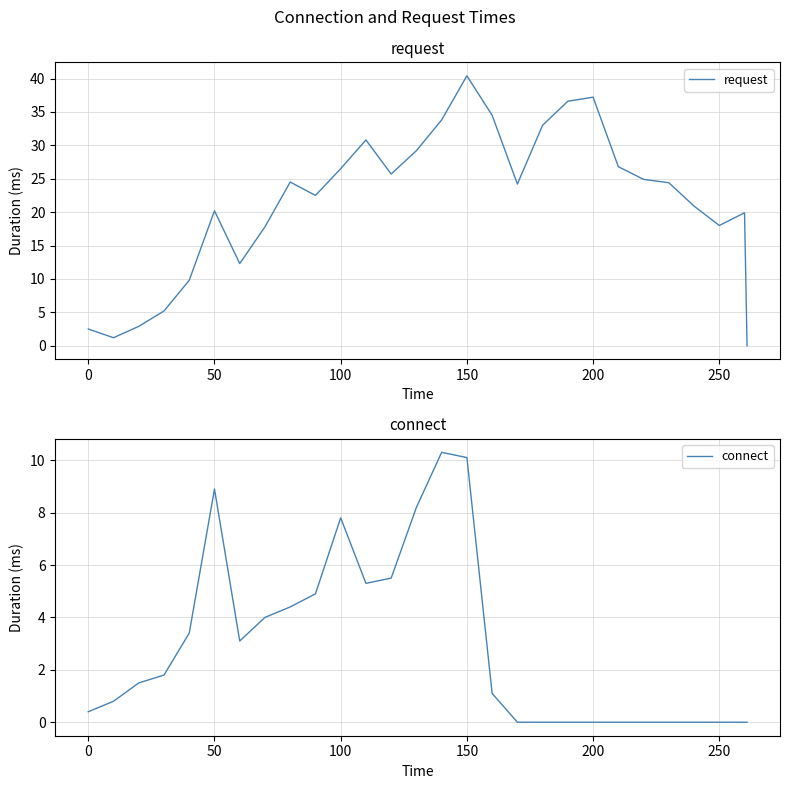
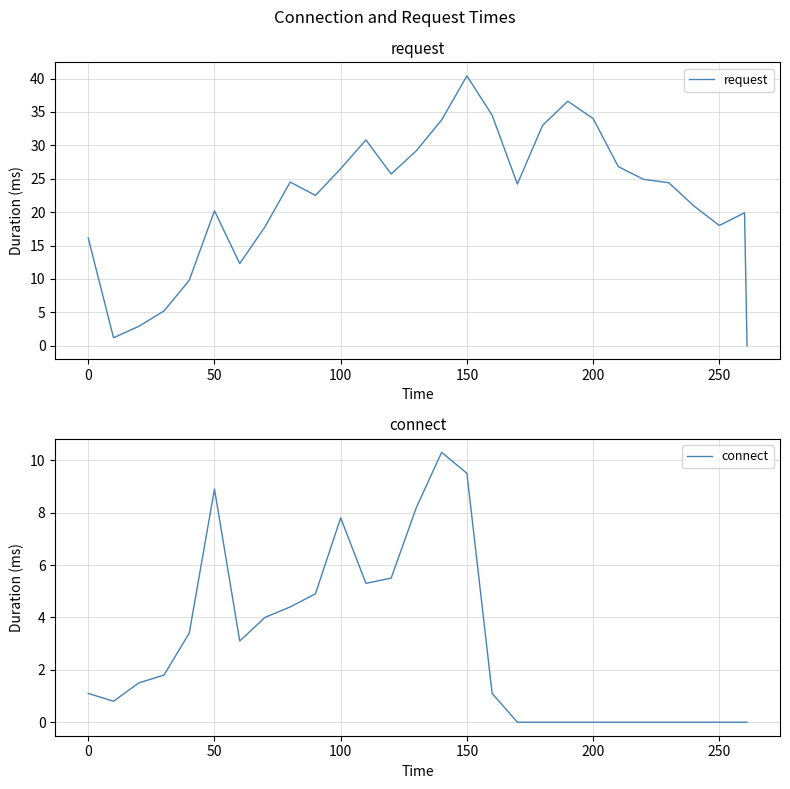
  {
    "request": {
-     "0": 3,
+     "0": 16,
      "50": 20,
      "100": 27,
      "150": 40,
-     "200": 37,
+     "200": 34,
      "250": 18
    },
    "connect": {
-     "0": 0.4,
+     "0": 1.1,
      "50": 8.9,
      "100": 7.8,
-     "150": 10.1,
+     "150": 9.5,
      "200": 0.0,
      "250": 0.0
    }
  }
